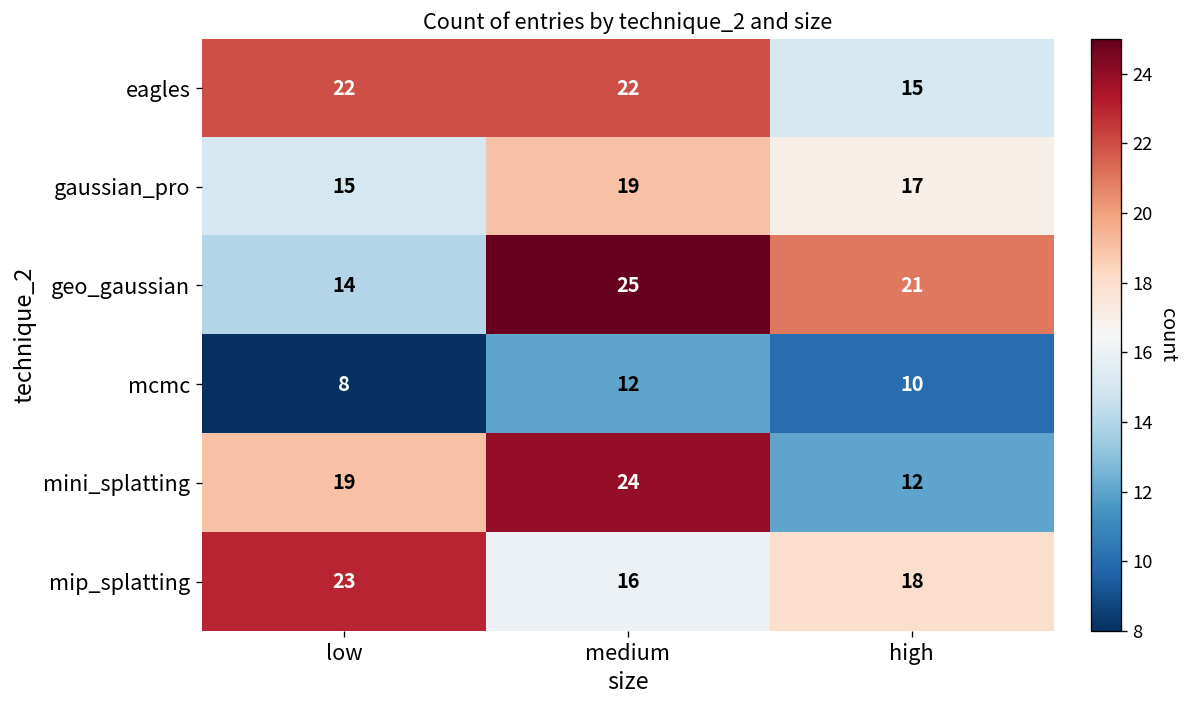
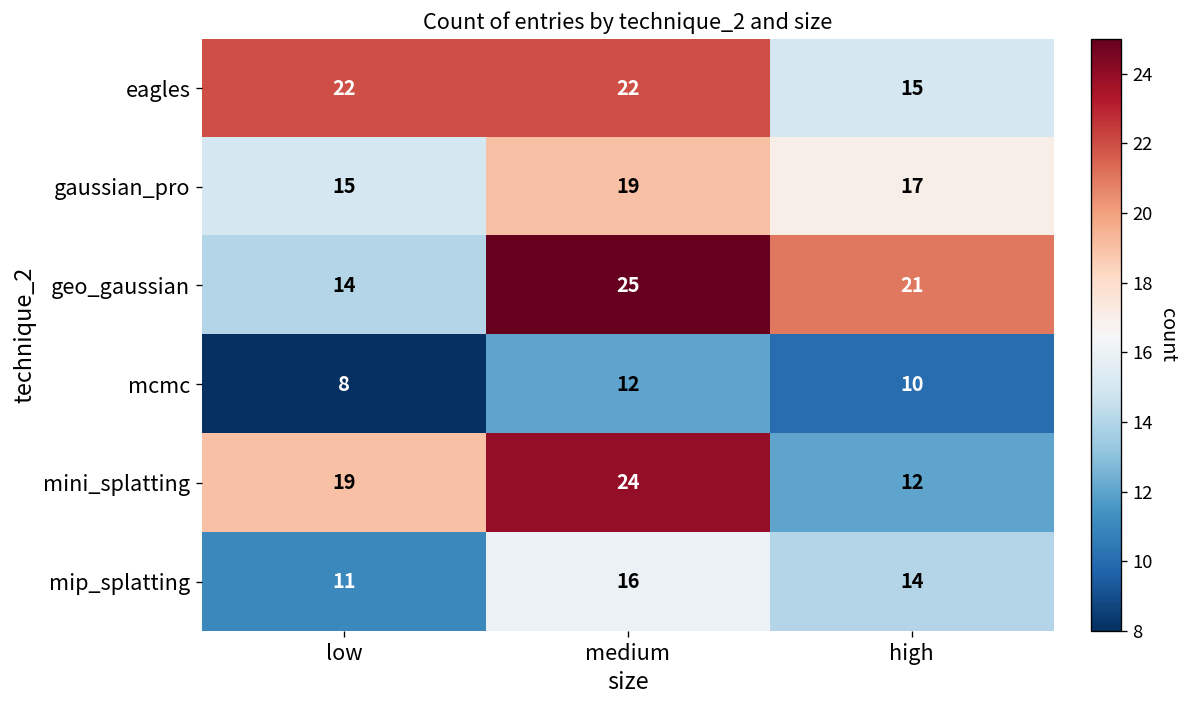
  {
    "eagles": {
      "low": 22,
      "medium": 22,
      "high": 15
    },
    "gaussian_pro": {
      "low": 15,
      "medium": 19,
      "high": 17
    },
    "geo_gaussian": {
      "low": 14,
      "medium": 25,
      "high": 21
    },
    "mcmc": {
      "low": 8,
      "medium": 12,
      "high": 10
    },
    "mini_splatting": {
      "low": 19,
      "medium": 24,
      "high": 12
    },
    "mip_splatting": {
-     "low": 23,
+     "low": 11,
      "medium": 16,
-     "high": 18
+     "high": 14
    }
  }
